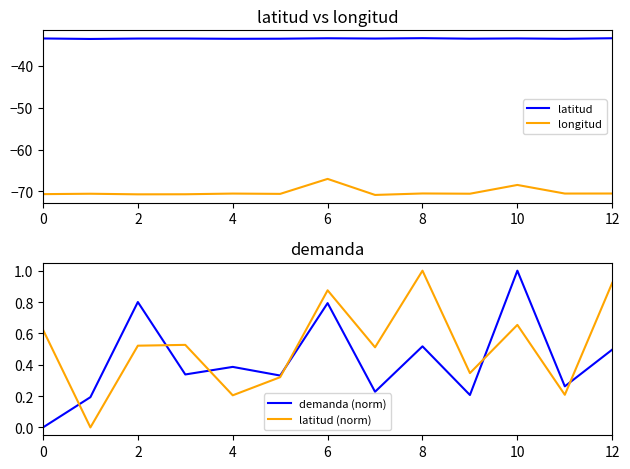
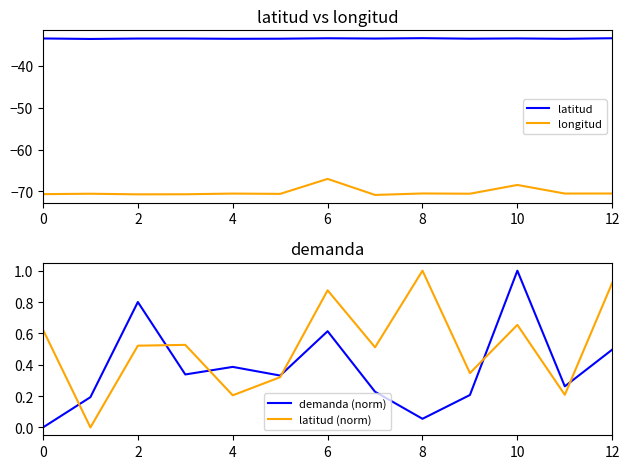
  {
    "latitud vs longitud": {
      "latitud": {
        "0": -33,
        "2": -33,
        "4": -34,
        "6": -33,
        "8": -33,
        "10": -33,
        "12": -33
      },
      "longitud": {
        "0": -71,
        "2": -71,
        "4": -71,
        "6": -67,
        "8": -71,
        "10": -68,
        "12": -71
      }
    },
    "demanda": {
      "demanda (norm)": {
        "0": 0.00,
        "2": 0.80,
        "4": 0.39,
-       "6": 0.79,
-       "8": 0.52,
+       "6": 0.61,
+       "8": 0.06,
        "10": 1.00,
        "12": 0.50
      },
      "latitud (norm)": {
        "0": 0.62,
        "2": 0.52,
        "4": 0.20,
        "6": 0.87,
        "8": 1.00,
        "10": 0.65,
        "12": 0.92
      }
    }
  }
